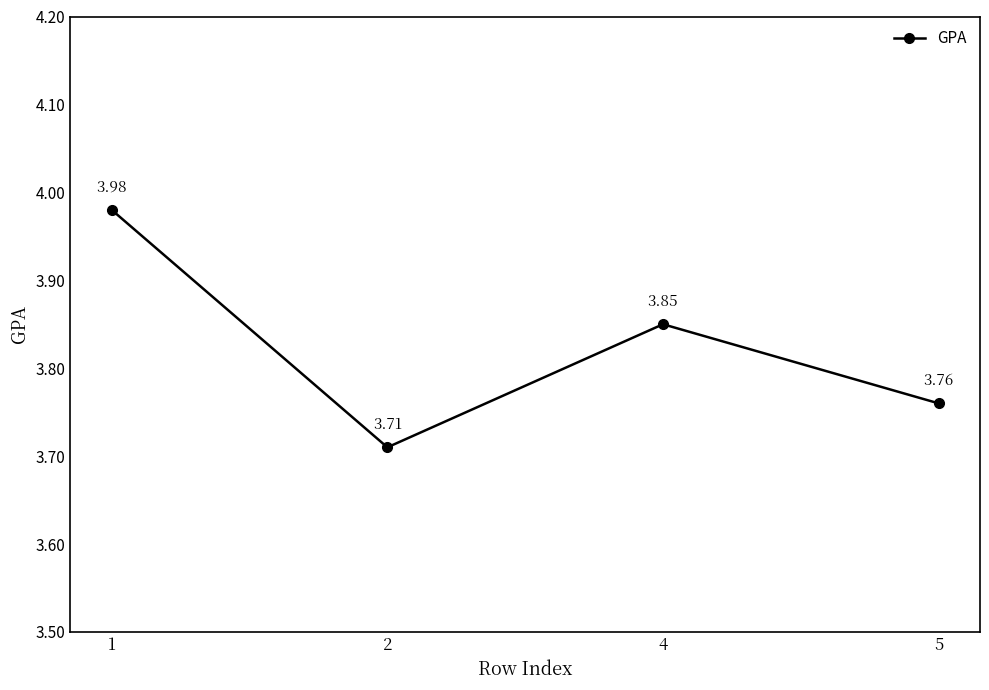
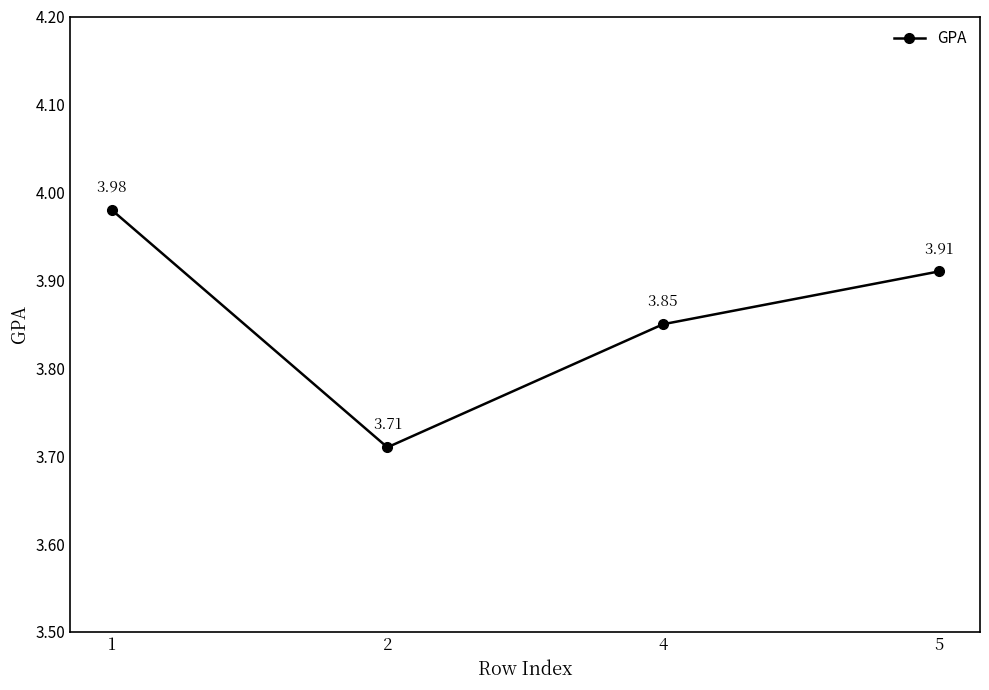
  {
    "1": 3.98,
    "2": 3.71,
    "4": 3.85,
-   "5": 3.76
+   "5": 3.91
  }
